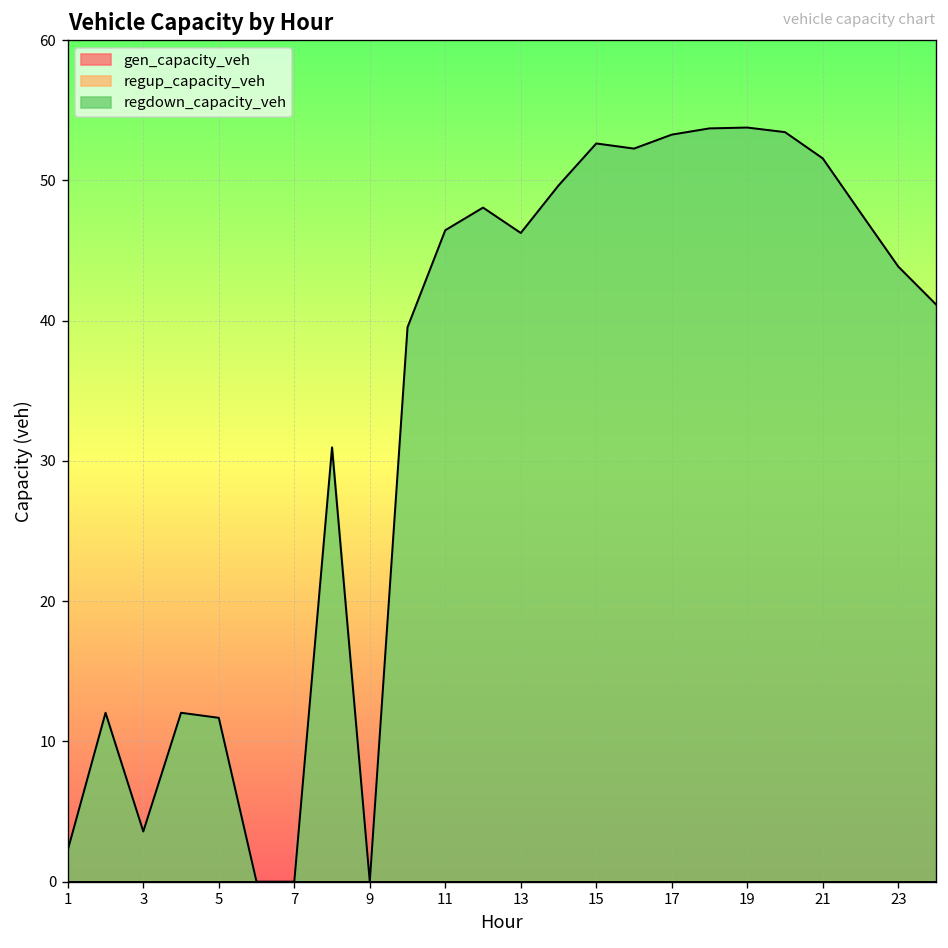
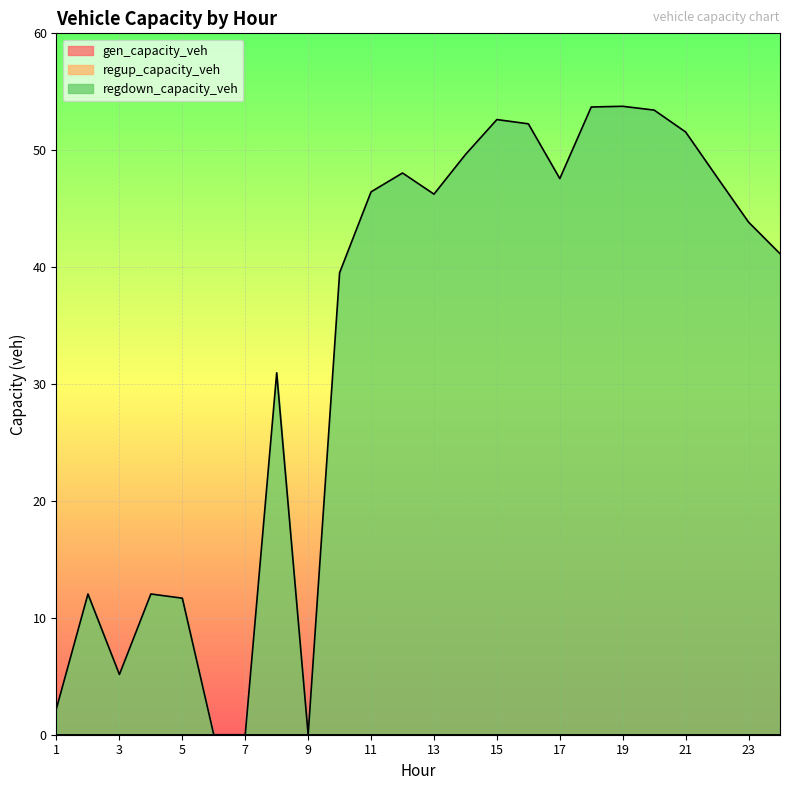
  {
    "regup_capacity_veh": {
      "1": 0.0,
      "3": 0.0,
      "5": 0.0,
      "11": 0.0,
      "13": 0.0,
      "15": 0.0,
      "17": 0.0,
      "19": 0.0,
      "21": 0.0,
      "23": 0.0
    },
    "regdown_capacity_veh": {
      "1": 2.3,
-     "3": 3.6,
+     "3": 5.2,
      "5": 11.7,
      "11": 46.4,
      "13": 46.2,
      "15": 52.6,
-     "17": 53.3,
+     "17": 47.6,
      "19": 53.8,
      "21": 51.6,
      "23": 43.8
    }
  }
